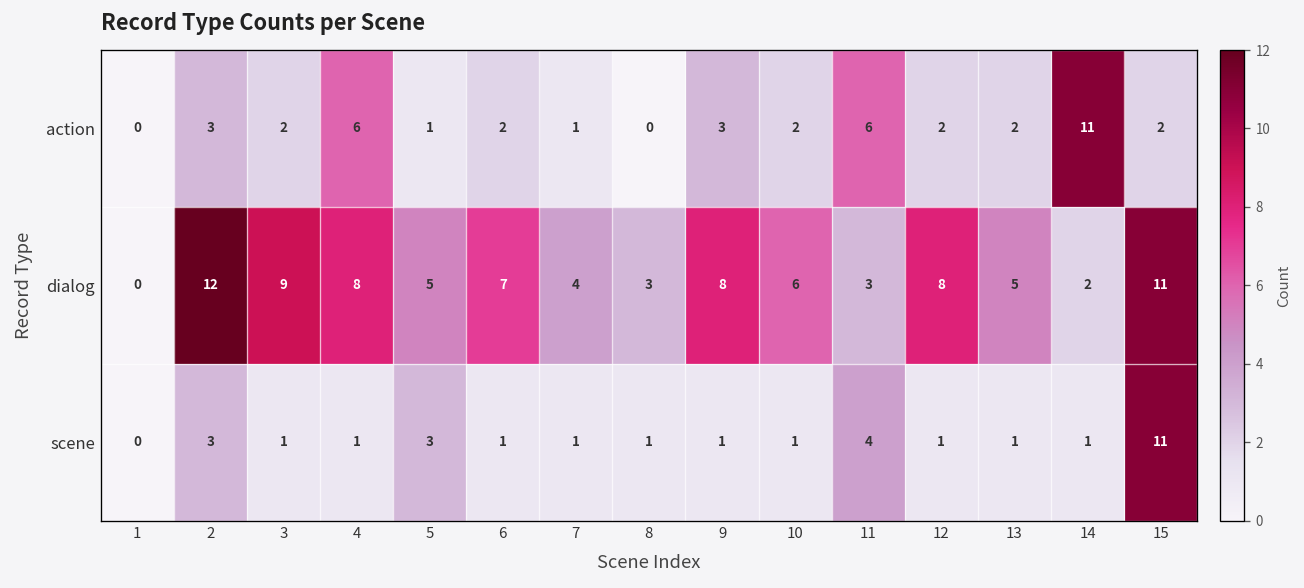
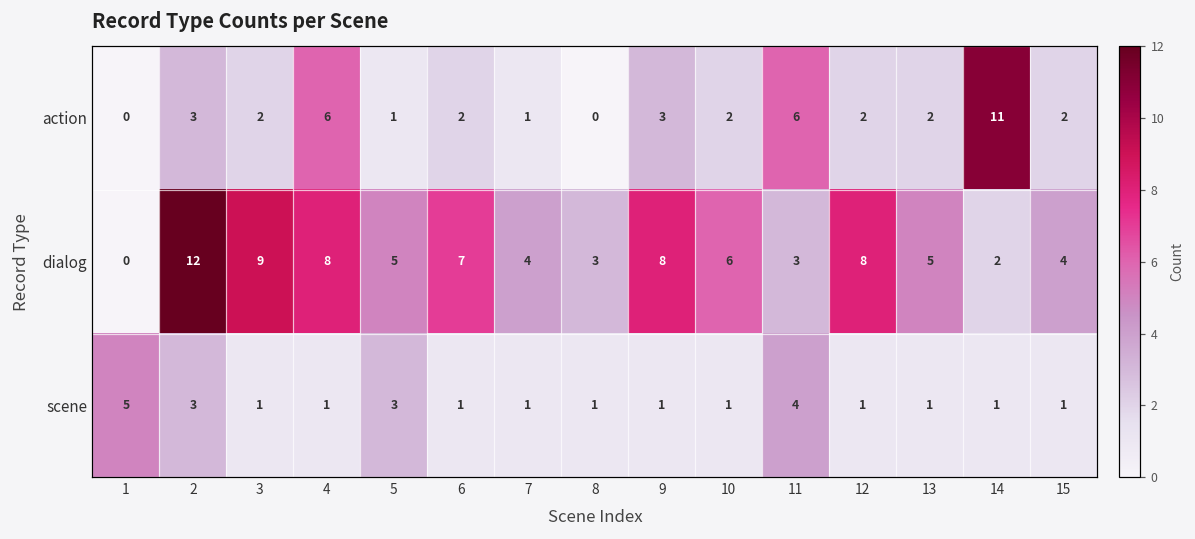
  {
    "action": {
      "1": 0,
      "2": 3,
      "3": 2,
      "4": 6,
      "5": 1,
      "6": 2,
      "7": 1,
      "8": 0,
      "9": 3,
      "10": 2,
      "11": 6,
      "12": 2,
      "13": 2,
      "14": 11,
      "15": 2
    },
    "dialog": {
      "1": 0,
      "2": 12,
      "3": 9,
      "4": 8,
      "5": 5,
      "6": 7,
      "7": 4,
      "8": 3,
      "9": 8,
      "10": 6,
      "11": 3,
      "12": 8,
      "13": 5,
      "14": 2,
-     "15": 11
+     "15": 4
    },
    "scene": {
-     "1": 0,
+     "1": 5,
      "2": 3,
      "3": 1,
      "4": 1,
      "5": 3,
      "6": 1,
      "7": 1,
      "8": 1,
      "9": 1,
      "10": 1,
      "11": 4,
      "12": 1,
      "13": 1,
      "14": 1,
-     "15": 11
+     "15": 1
    }
  }
